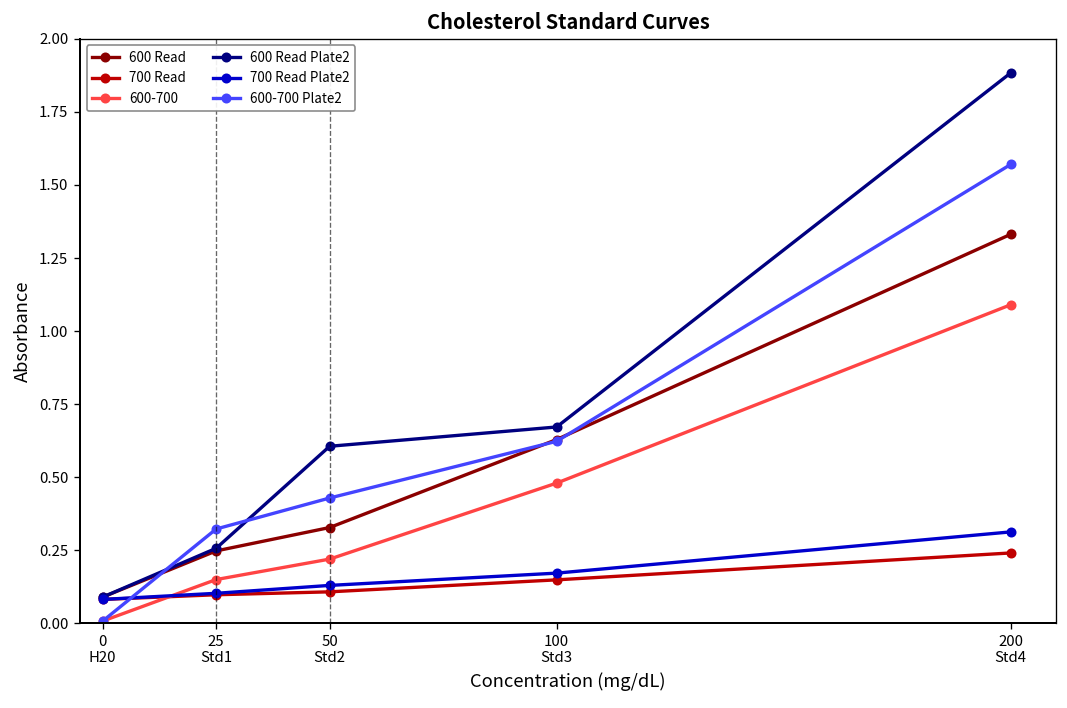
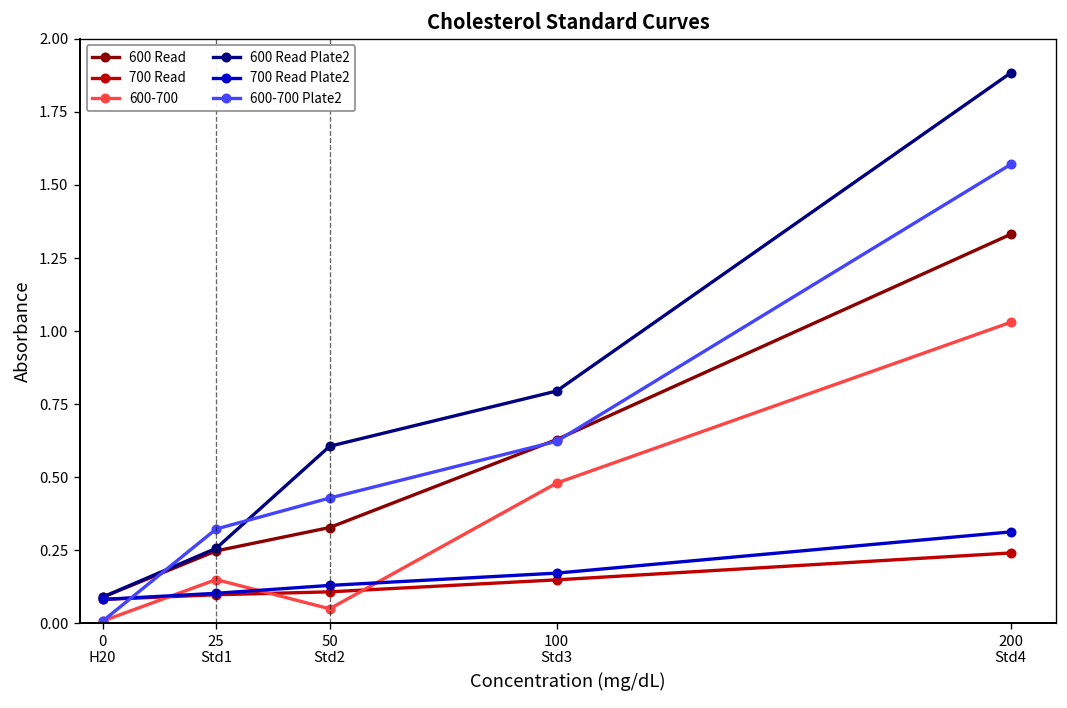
  {
    "600-700": {
      "25 Std1": 0.15,
-     "50 Std2": 0.22,
+     "50 Std2": 0.05,
      "100 Std3": 0.48,
-     "200 Std4": 1.09
+     "200 Std4": 1.03
    },
    "600 Read Plate2": {
      "50 Std2": 0.61,
-     "100 Std3": 0.67,
+     "100 Std3": 0.80,
      "200 Std4": 1.88
    },
    "700 Read Plate2": {
      "50 Std2": 0.13,
      "100 Std3": 0.17,
      "200 Std4": 0.31
    },
    "600-700 Plate2": {
      "25 Std1": 0.32,
      "50 Std2": 0.43,
      "200 Std4": 1.57
    }
  }
